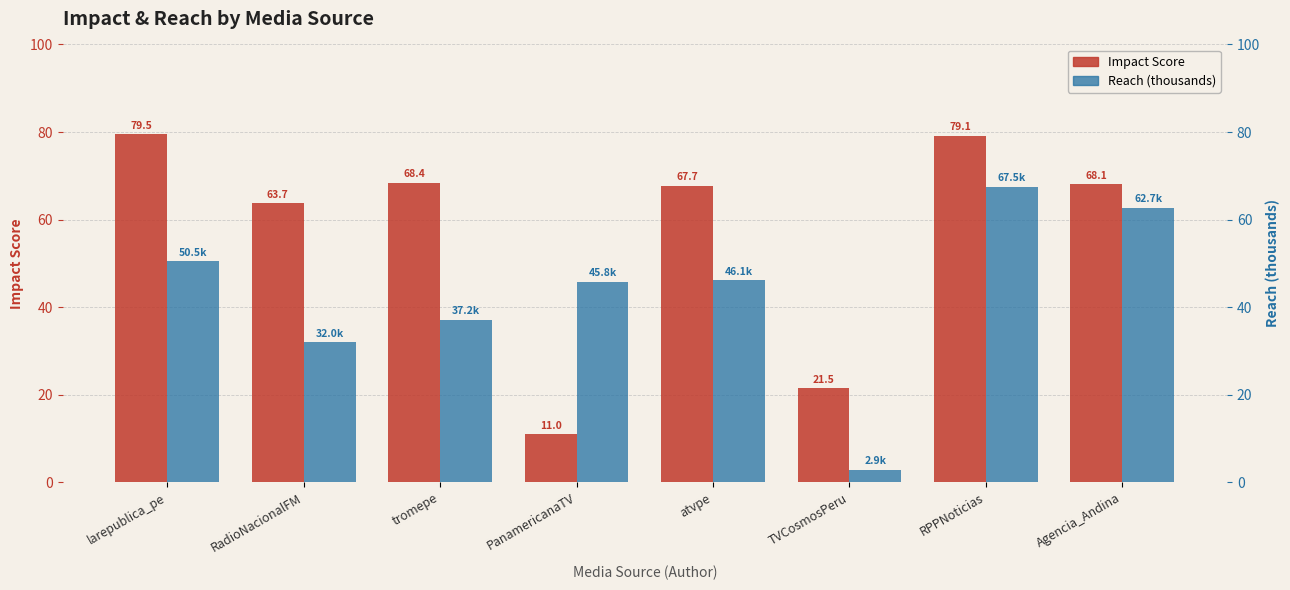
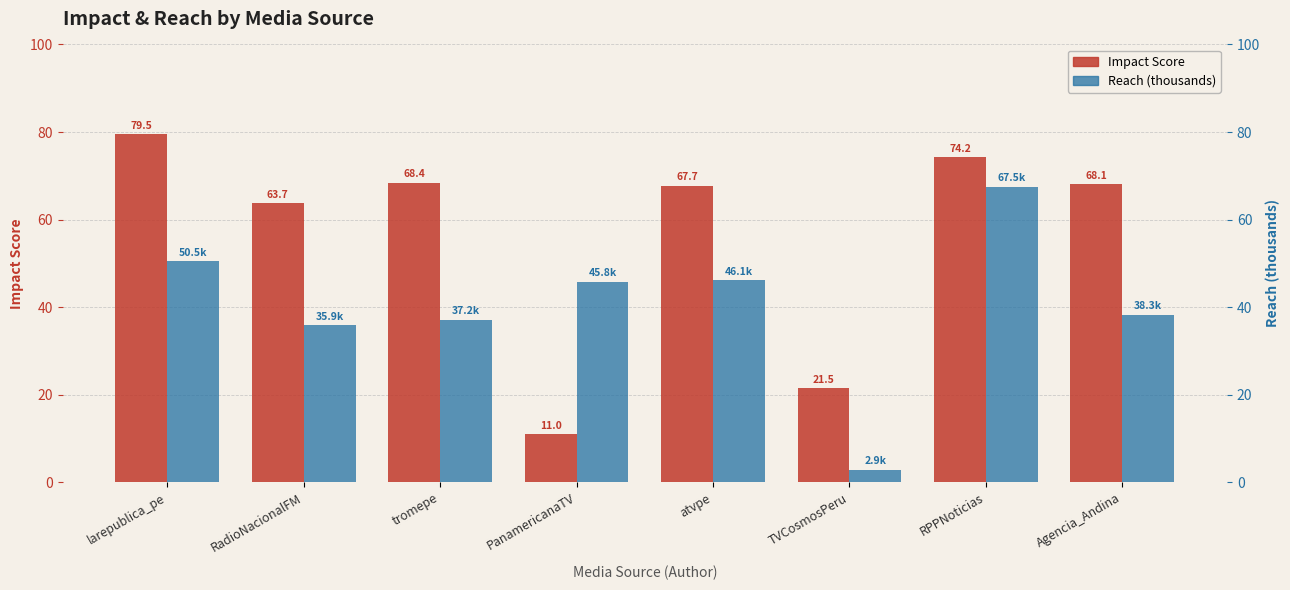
  {
    "Impact Score": {
      "larepublica_pe": "79.5",
      "RadioNacionalFM": "63.7",
      "tromepe": "68.4",
      "PanamericanaTV": "11.0",
      "atvpe": "67.7",
      "TVCosmosPeru": "21.5",
-     "RPPNoticias": "79.1",
+     "RPPNoticias": "74.2",
      "Agencia_Andina": "68.1"
    },
    "Reach (thousands)": {
      "larepublica_pe": "50.5k",
-     "RadioNacionalFM": "32.0k",
+     "RadioNacionalFM": "35.9k",
      "tromepe": "37.2k",
      "PanamericanaTV": "45.8k",
      "atvpe": "46.1k",
      "TVCosmosPeru": "2.9k",
      "RPPNoticias": "67.5k",
-     "Agencia_Andina": "62.7k"
+     "Agencia_Andina": "38.3k"
    }
  }
